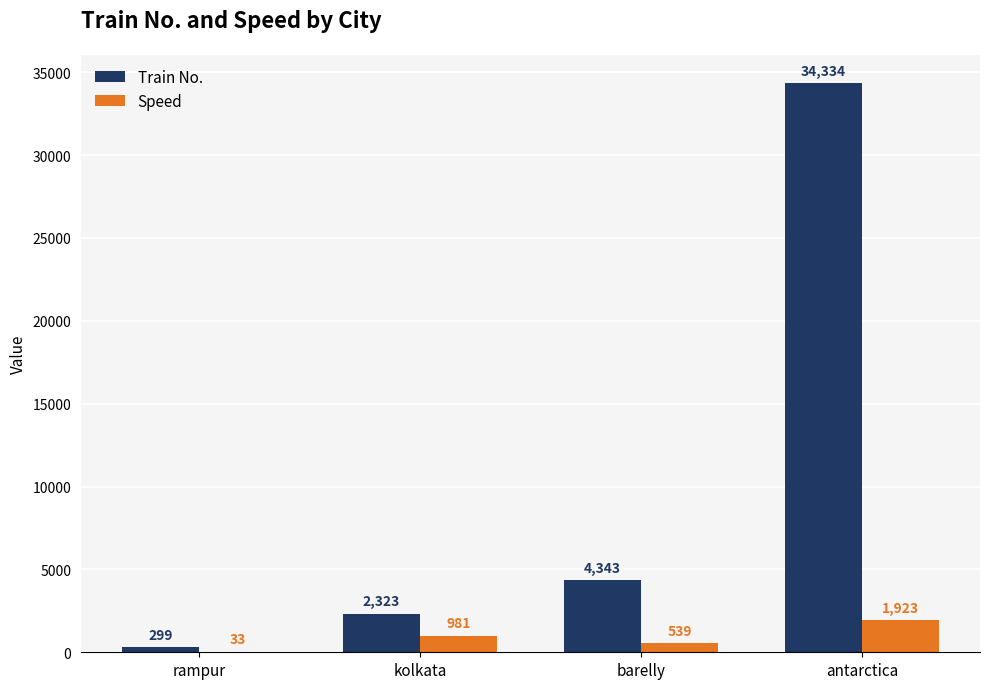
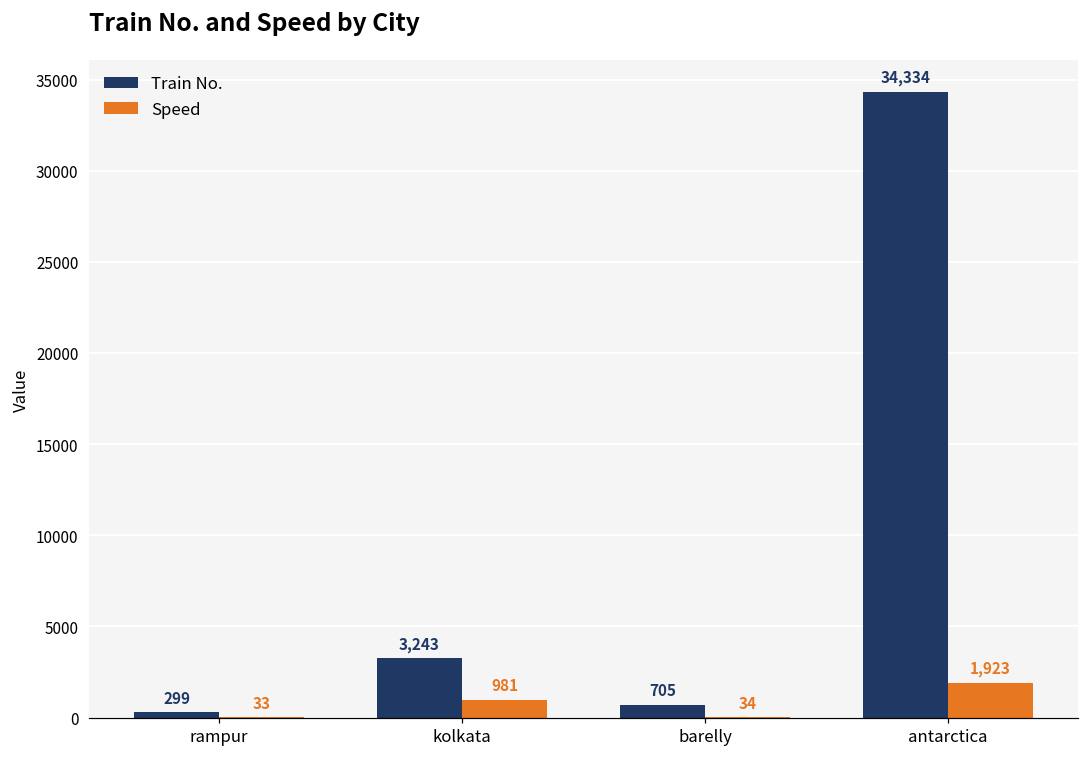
  {
    "Train No.": {
      "rampur": "299",
-     "kolkata": "2,323",
-     "barelly": "4,343",
+     "kolkata": "3,243",
+     "barelly": "705",
      "antarctica": "34,334"
    },
    "Speed": {
      "rampur": "33",
      "kolkata": "981",
-     "barelly": "539",
+     "barelly": "34",
      "antarctica": "1,923"
    }
  }
